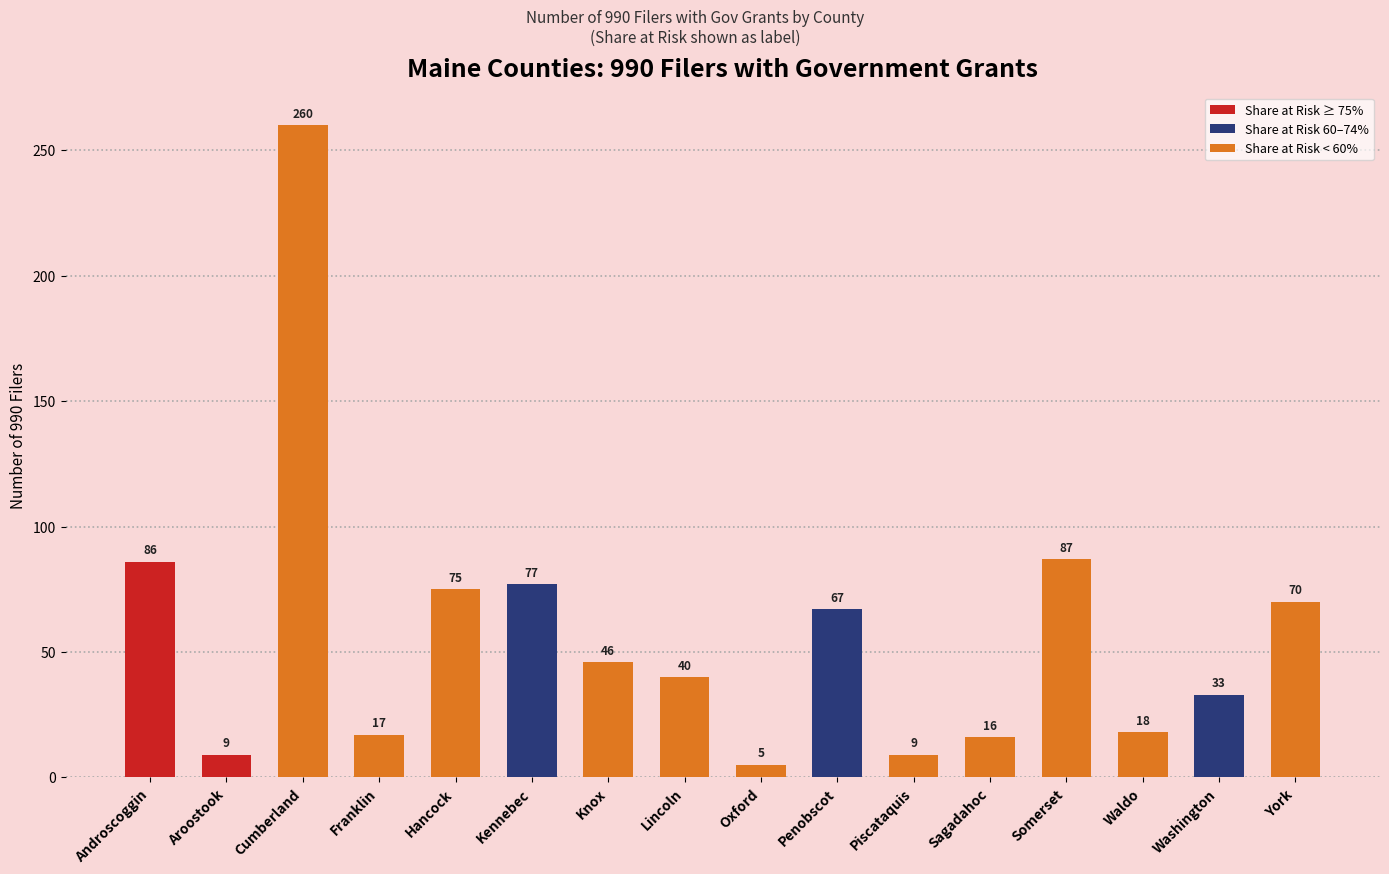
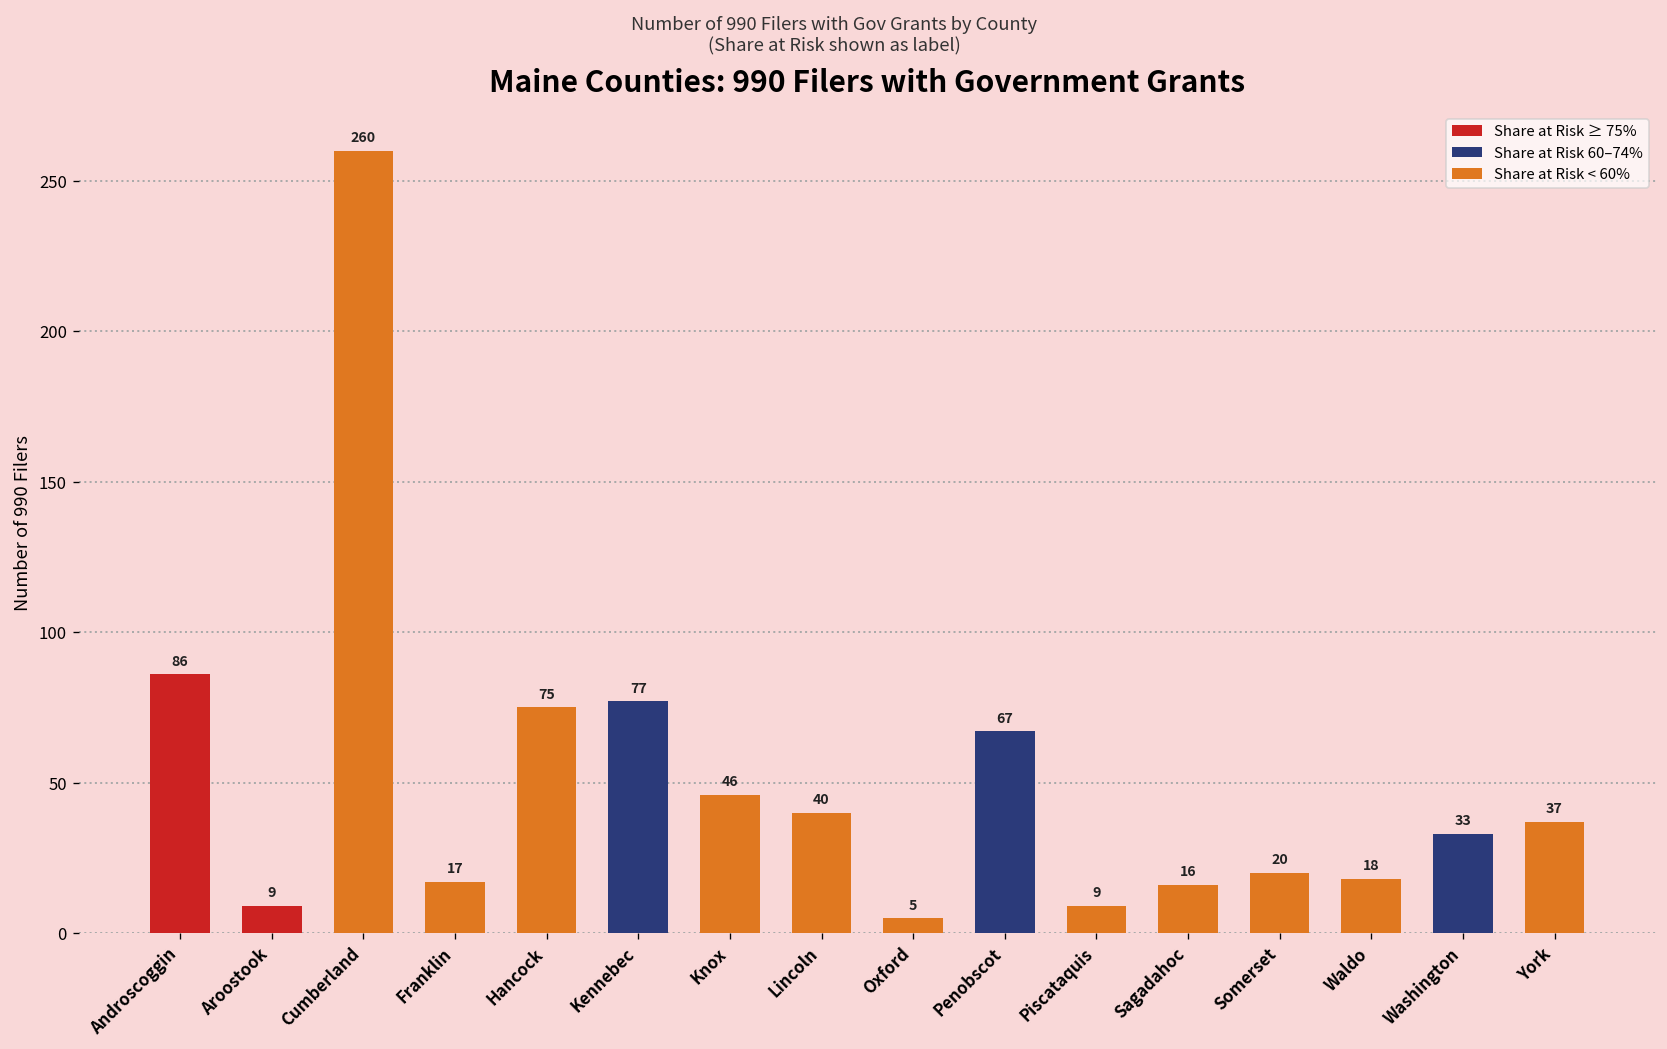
  {
    "Androscoggin": 86,
    "Aroostook": 9,
    "Cumberland": 260,
    "Franklin": 17,
    "Hancock": 75,
    "Kennebec": 77,
    "Knox": 46,
    "Lincoln": 40,
    "Oxford": 5,
    "Penobscot": 67,
    "Piscataquis": 9,
    "Sagadahoc": 16,
-   "Somerset": 87,
+   "Somerset": 20,
    "Waldo": 18,
    "Washington": 33,
-   "York": 70
+   "York": 37
  }
